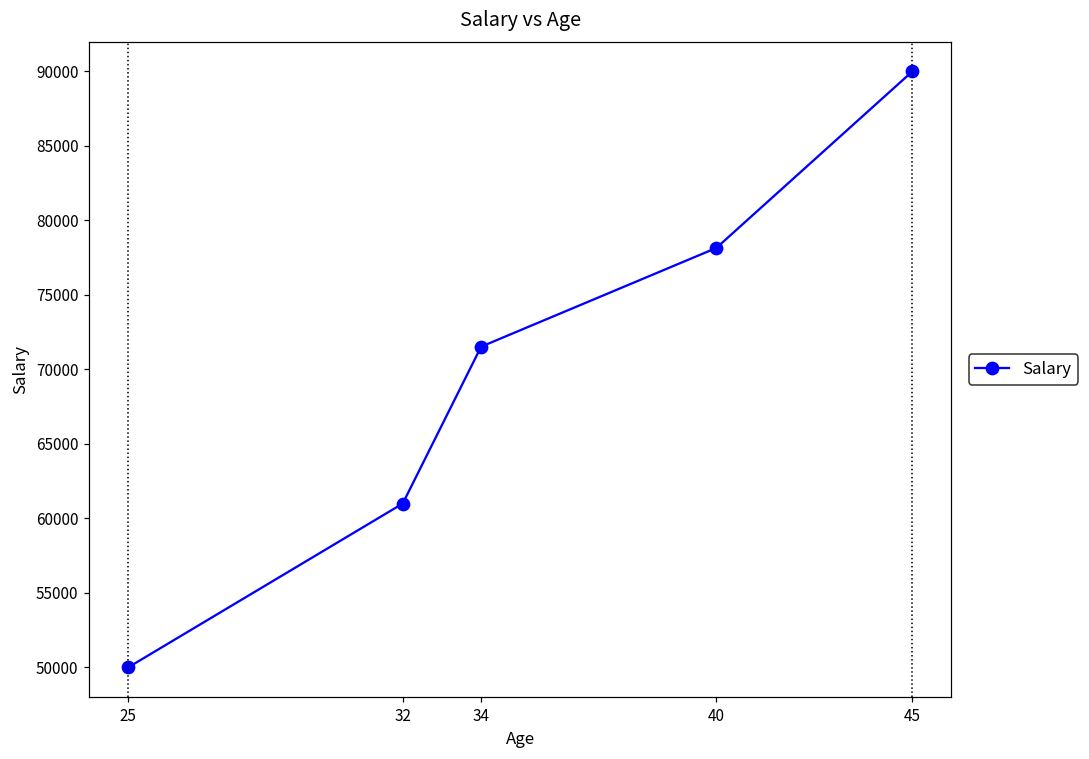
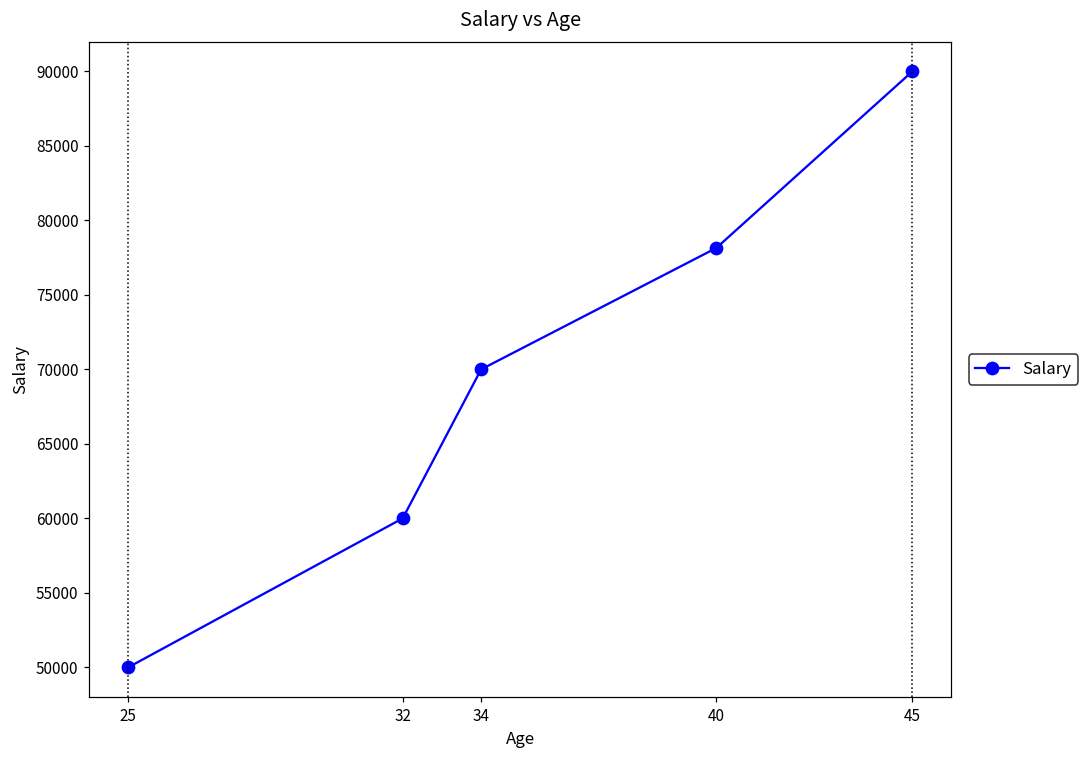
  {
    "25": 50000,
-   "32": 61000,
-   "34": 71500,
+   "32": 60000,
+   "34": 70000,
    "40": 78200,
    "45": 90000
  }
